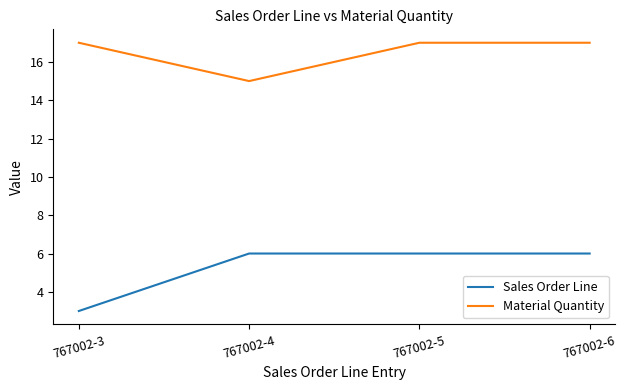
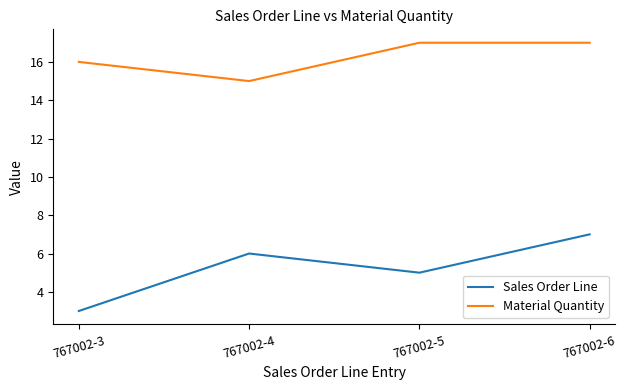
  {
    "Sales Order Line": {
      "767002-3": 3,
      "767002-4": 6,
-     "767002-5": 6,
-     "767002-6": 6
+     "767002-5": 5,
+     "767002-6": 7
    },
    "Material Quantity": {
-     "767002-3": 17,
+     "767002-3": 16,
      "767002-4": 15,
      "767002-5": 17,
      "767002-6": 17
    }
  }
